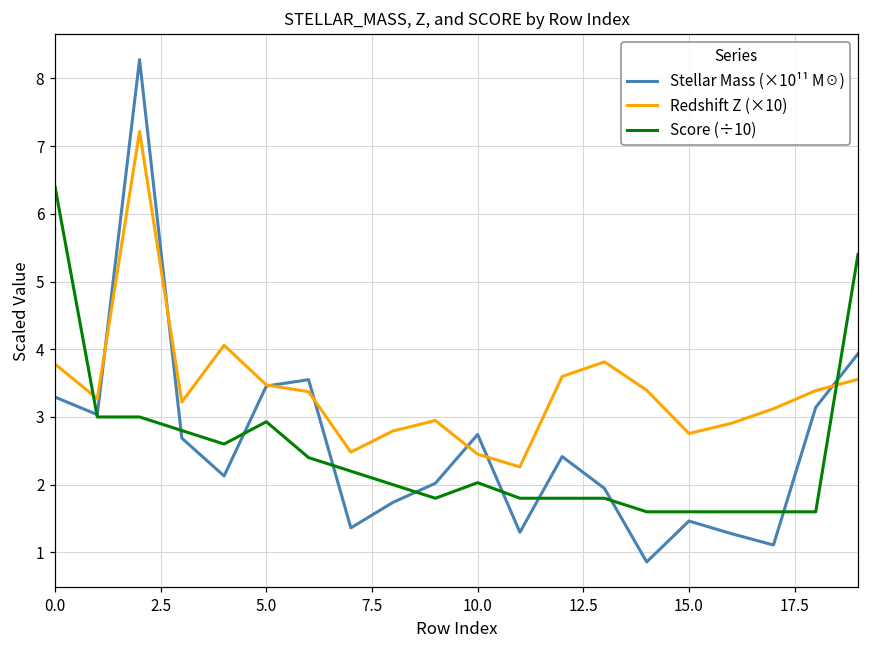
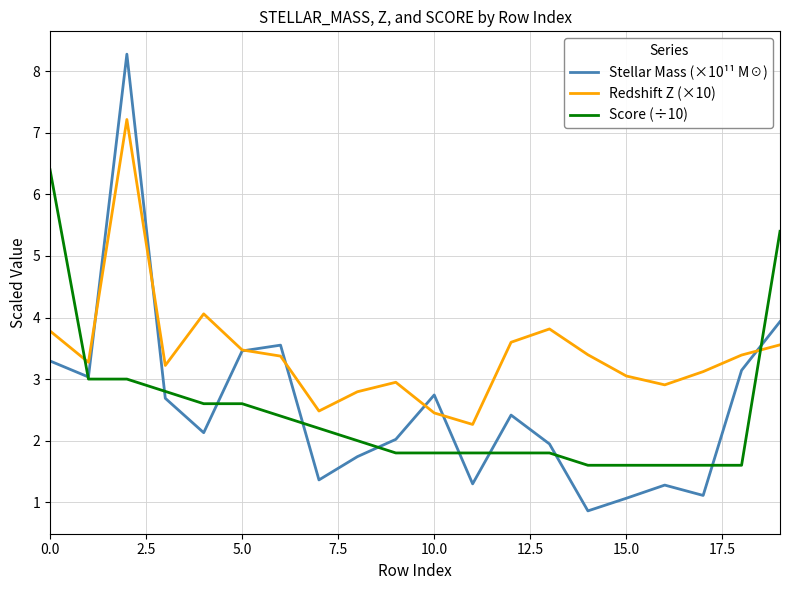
  {
    "Stellar Mass (×10¹¹ M☉)": {
      "0.0": 3.3,
      "10.0": 2.7,
-     "15.0": 1.5
+     "15.0": 1.1
    },
    "Redshift Z (×10)": {
      "0.0": 3.8,
      "10.0": 2.5,
-     "15.0": 2.8
+     "15.0": 3.1
    },
    "Score (÷10)": {
      "0.0": 6.4,
-     "5.0": 2.9,
-     "10.0": 2.0,
+     "5.0": 2.6,
+     "10.0": 1.8,
      "15.0": 1.6
    }
  }
